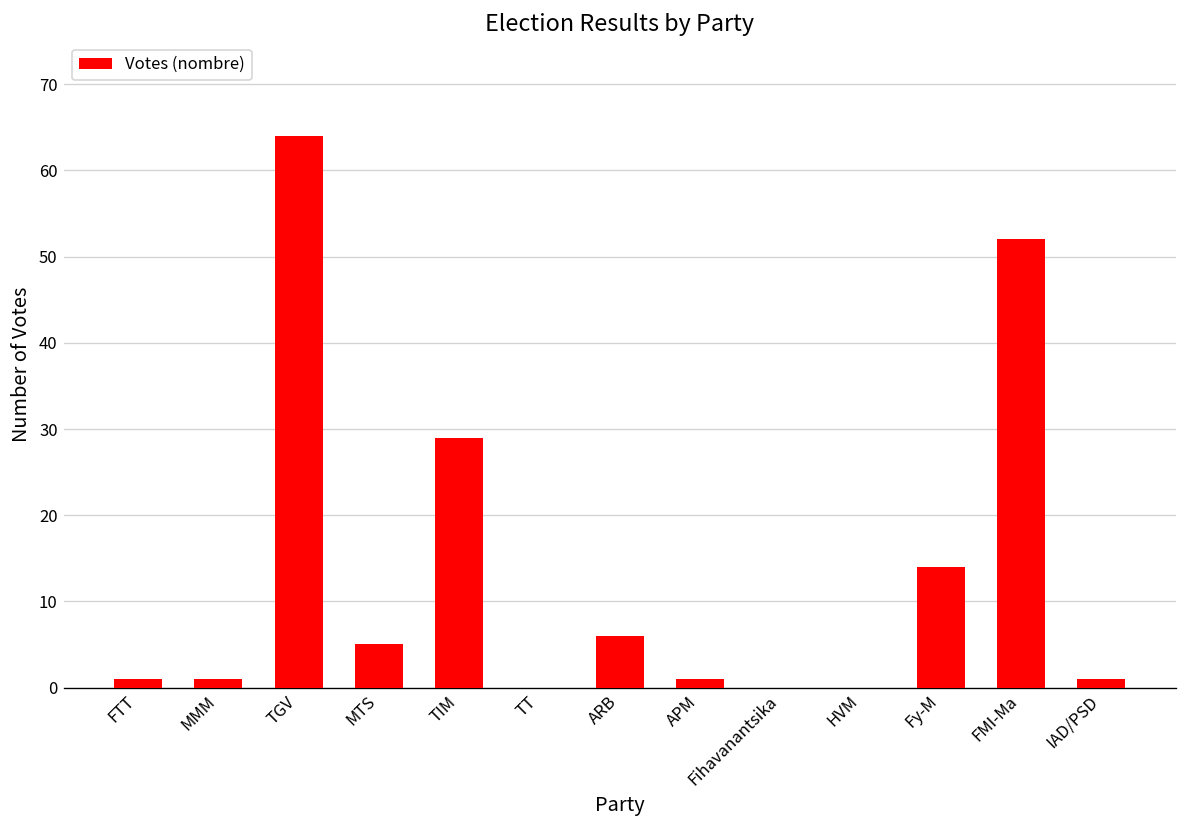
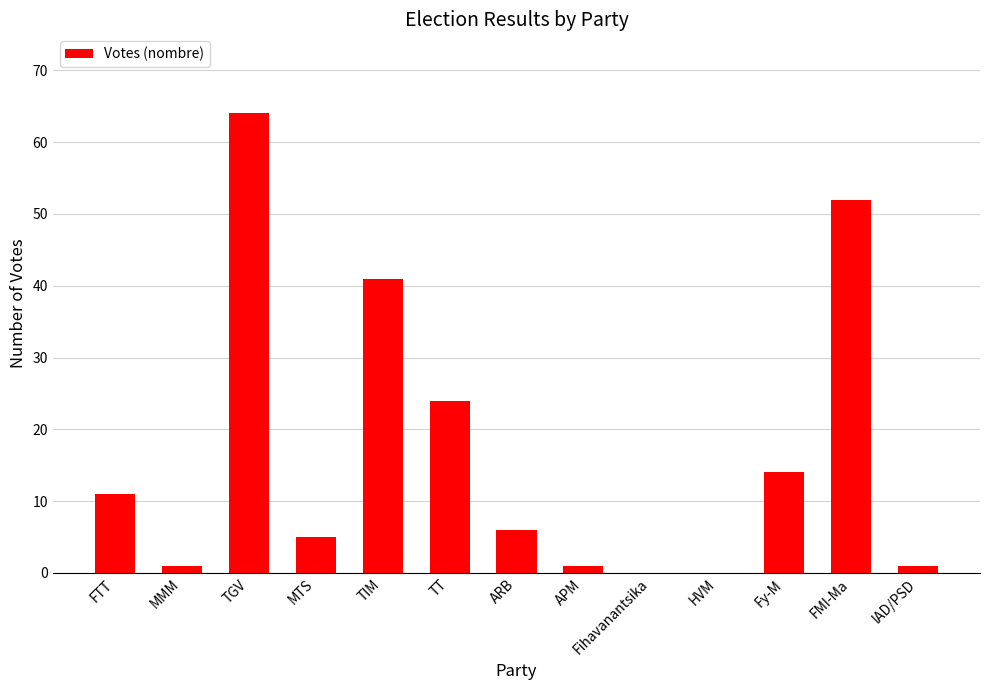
  {
-   "FTT": 1,
+   "FTT": 11,
    "MMM": 1,
    "TGV": 64,
    "MTS": 5,
-   "TIM": 29,
-   "TT": 0,
+   "TIM": 41,
+   "TT": 24,
    "ARB": 6,
    "APM": 1,
    "Fihavanantsika": 0,
    "HVM": 0,
    "Fy-M": 14,
    "FMI-Ma": 52,
    "IAD/PSD": 1
  }
